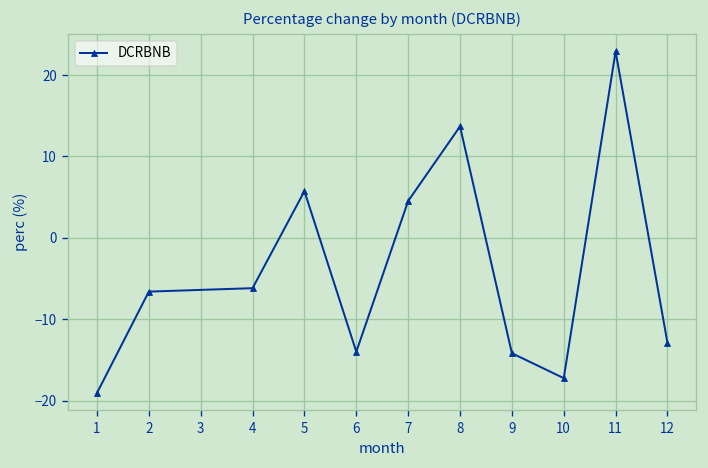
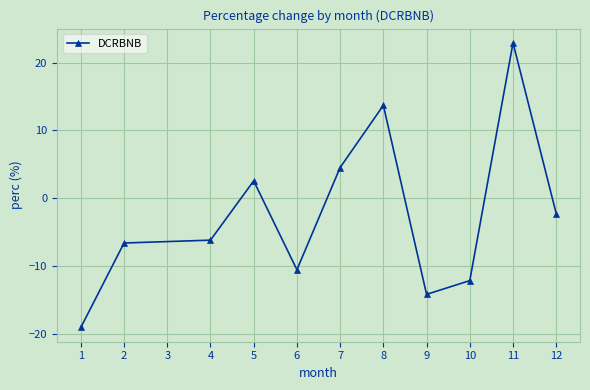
  {
    "1": -19,
    "2": -7,
    "4": -6,
-   "5": 6,
-   "6": -14,
+   "5": 3,
+   "6": -11,
    "7": 5,
    "8": 14,
    "9": -14,
-   "10": -17,
+   "10": -12,
    "11": 23,
-   "12": -13
+   "12": -2
  }
